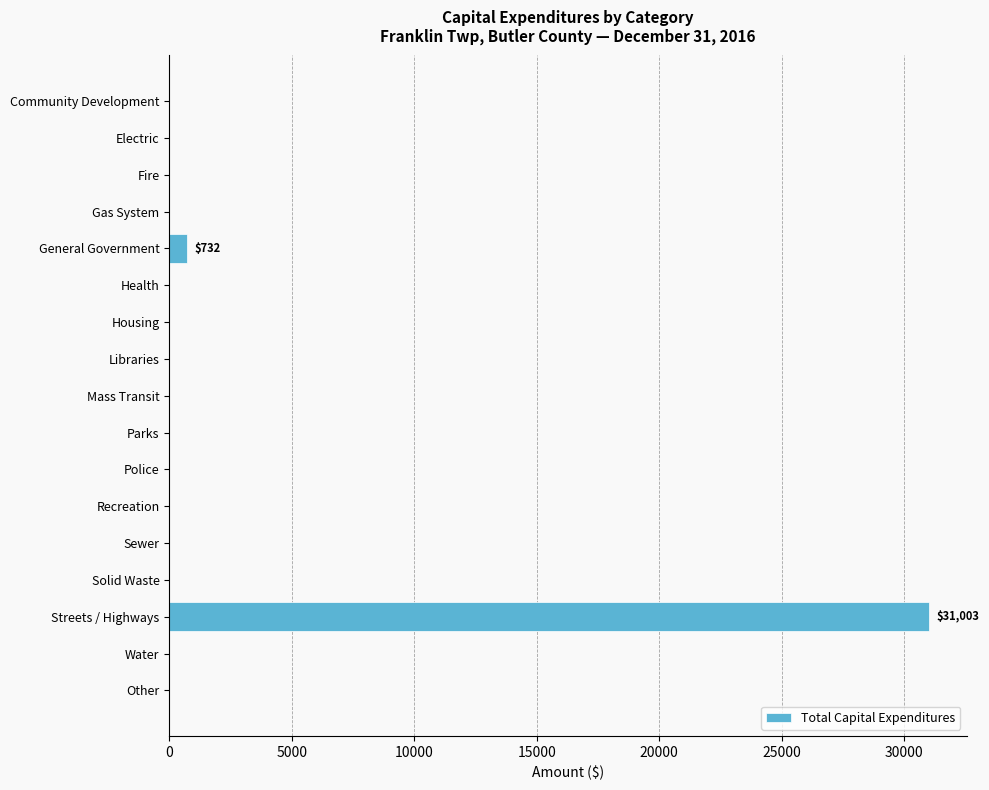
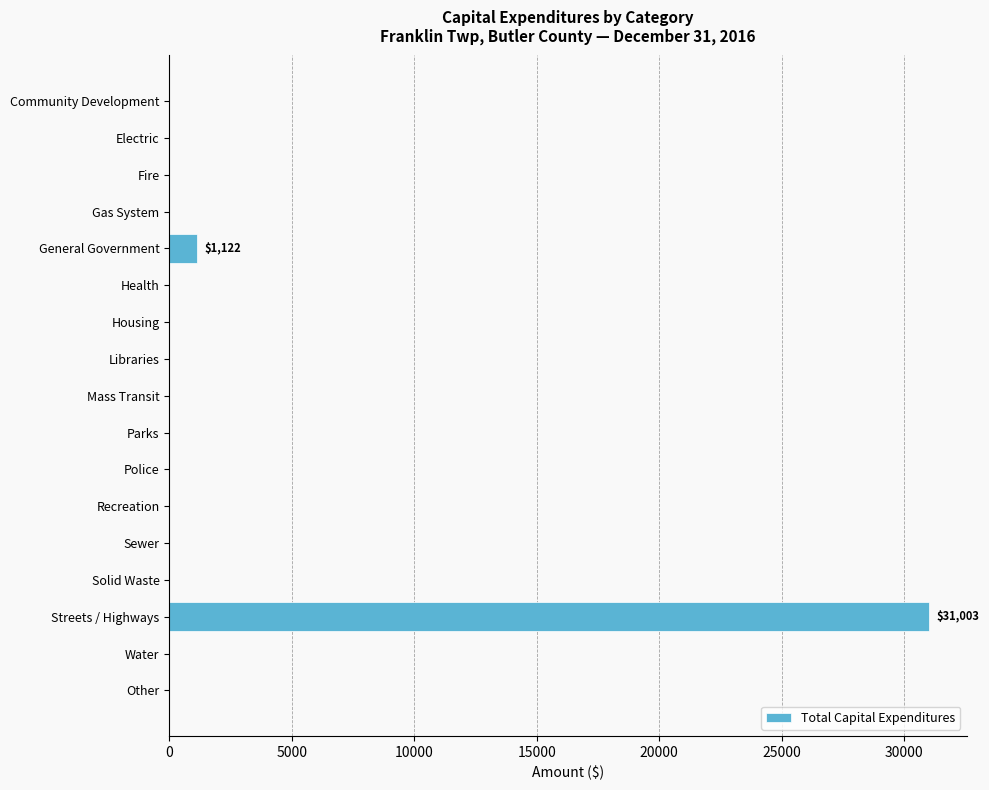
  {
-   "General Government": "$732",
+   "General Government": "$1,122",
    "Streets / Highways": "$31,003"
  }
